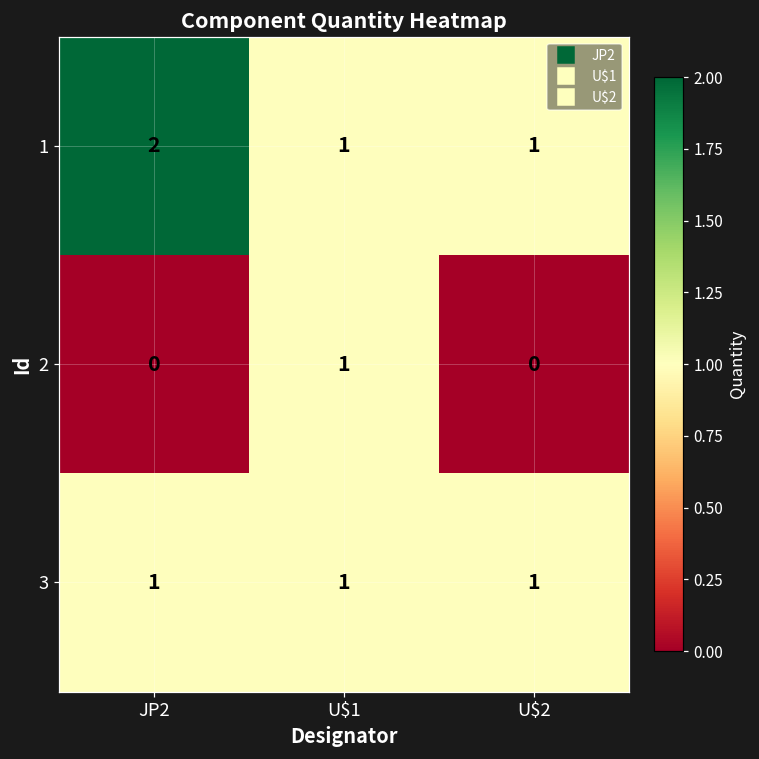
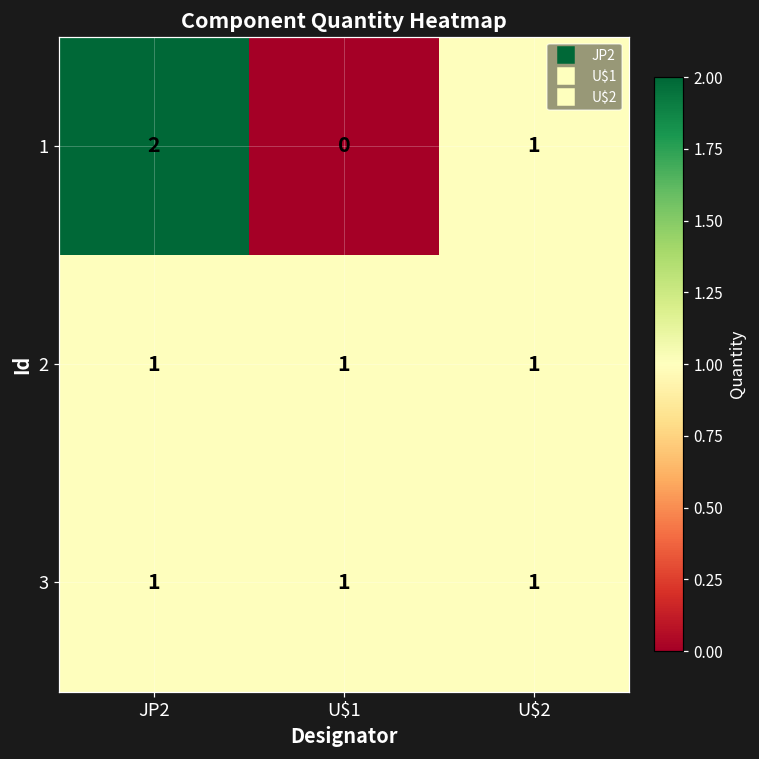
  {
    "1": {
      "JP2": 2,
-     "U$1": 1,
+     "U$1": 0,
      "U$2": 1
    },
    "2": {
-     "JP2": 0,
+     "JP2": 1,
      "U$1": 1,
-     "U$2": 0
+     "U$2": 1
    },
    "3": {
      "JP2": 1,
      "U$1": 1,
      "U$2": 1
    }
  }
